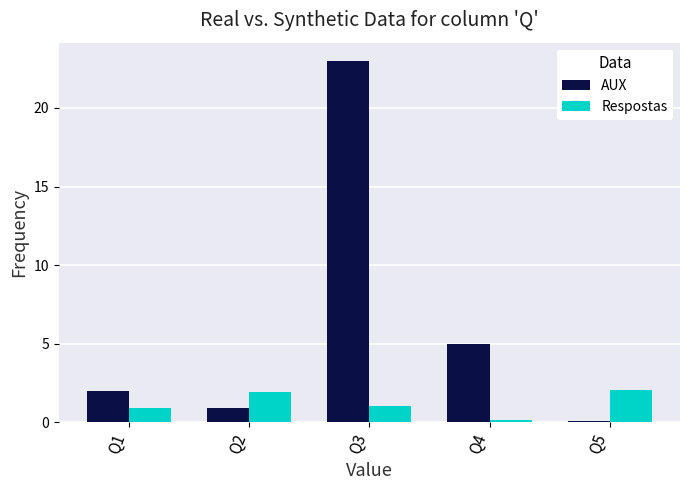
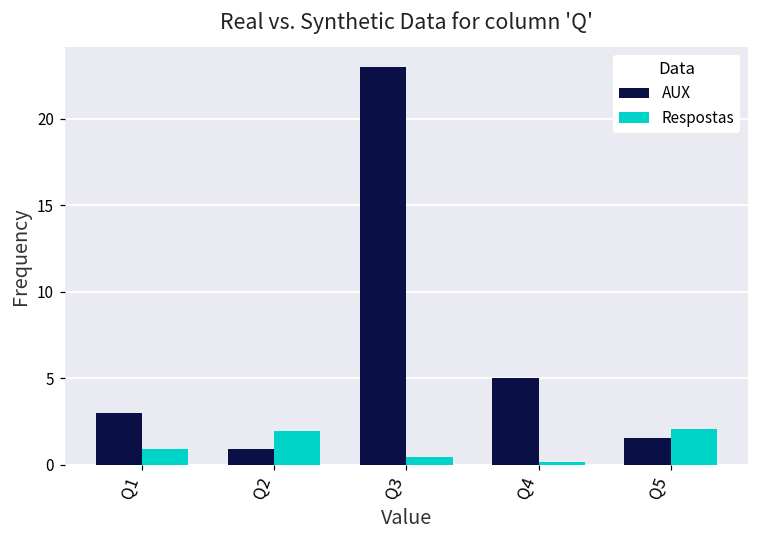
  {
    "AUX": {
-     "Q1": 2,
+     "Q1": 3,
      "Q2": 0.9,
      "Q3": 23.0,
      "Q4": 5.0,
-     "Q5": 0.1
+     "Q5": 1.6
    },
    "Respostas": {
      "Q1": 0.9,
      "Q2": 1.9,
-     "Q3": 1.0,
+     "Q3": 0.5,
      "Q5": 2.1
    }
  }
